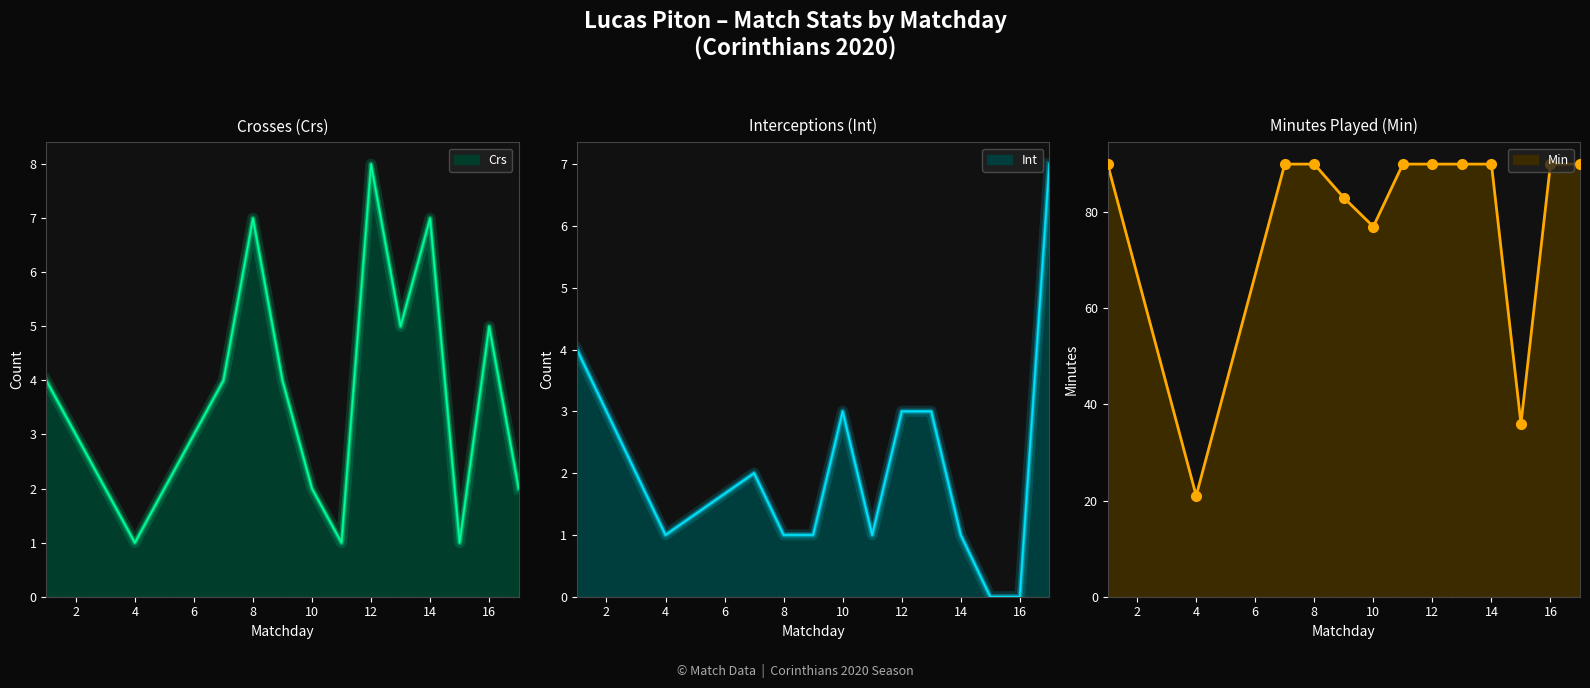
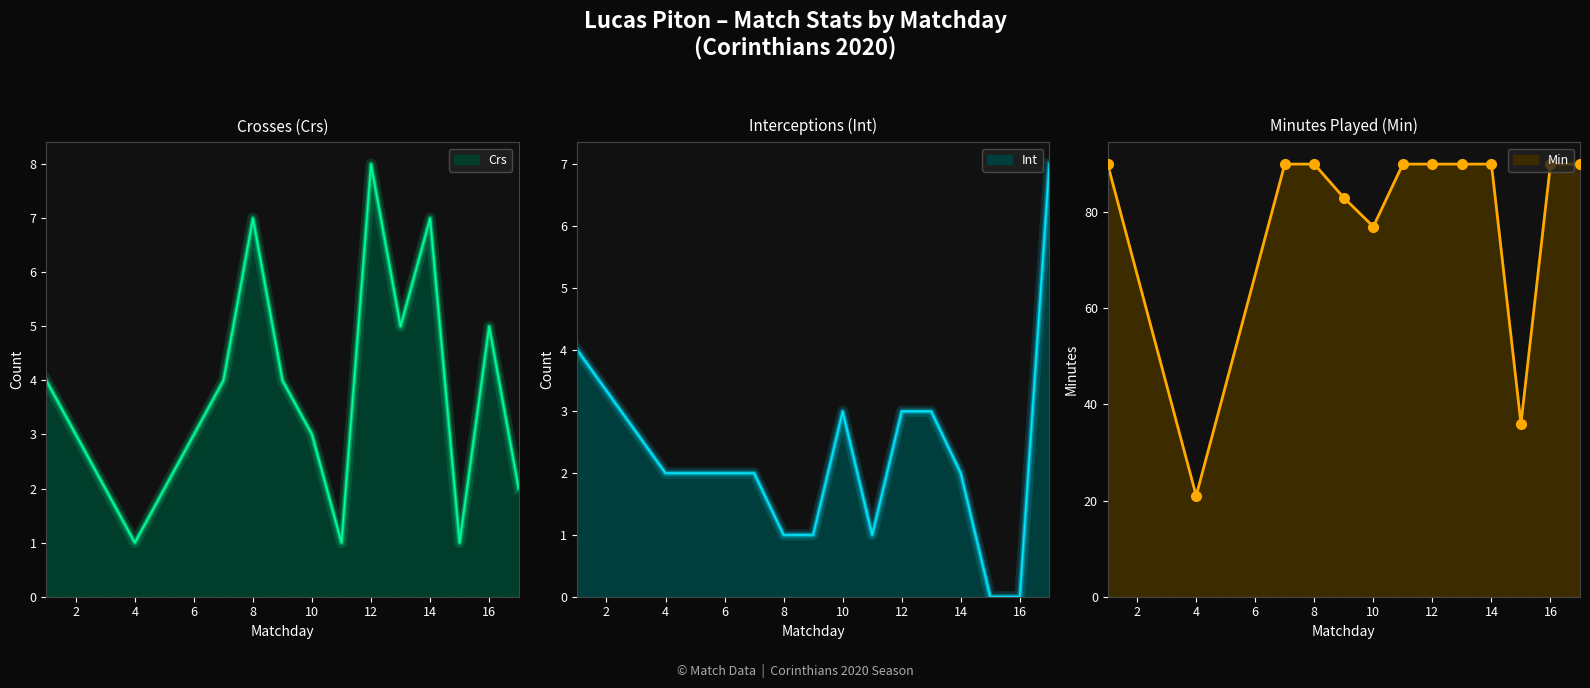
  {
    "Crosses (Crs)": {
      "4": 1,
      "8": 7,
-     "10": 2,
+     "10": 3,
      "12": 8,
      "14": 7,
      "16": 5
    },
    "Interceptions (Int)": {
-     "4": 1,
+     "4": 2,
      "8": 1,
      "10": 3,
      "12": 3,
-     "14": 1,
+     "14": 2,
      "16": 0
    },
    "Minutes Played (Min)": {
      "4": 21,
      "8": 90,
      "10": 77,
      "12": 90,
      "14": 90
    }
  }
